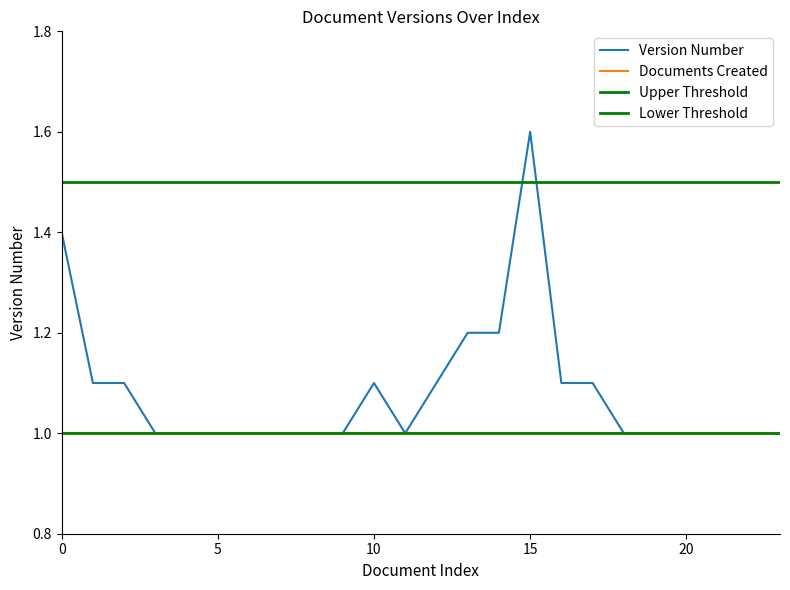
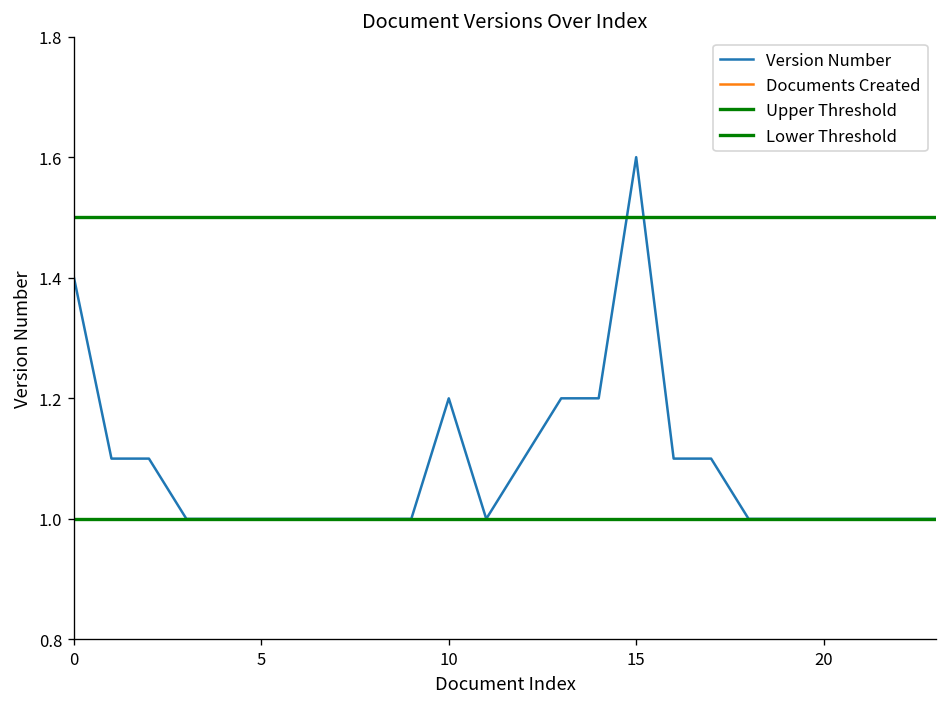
  {
    "Version Number": {
      "0": 1.4,
-     "10": 1.1,
+     "10": 1.2,
      "15": 1.6
    },
    "Documents Created": {
      "0": 1.0,
      "10": 1.0,
      "15": 1.0
    }
  }
